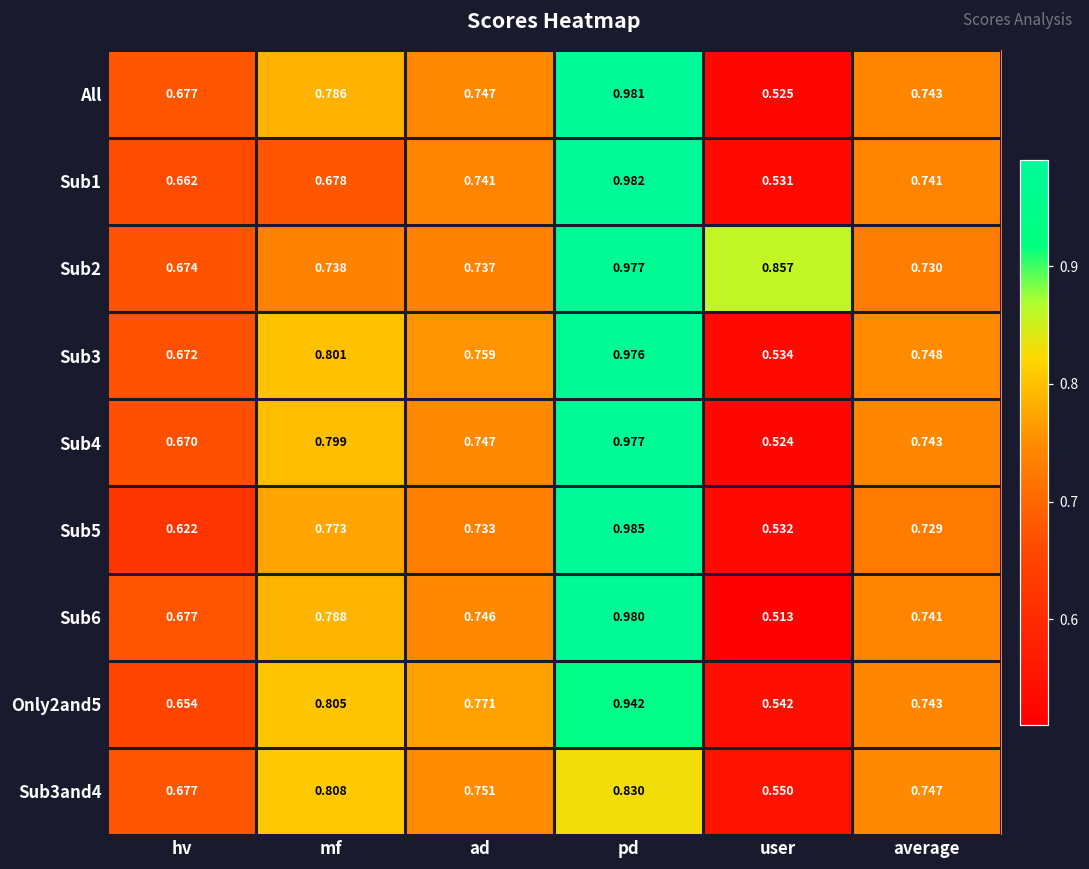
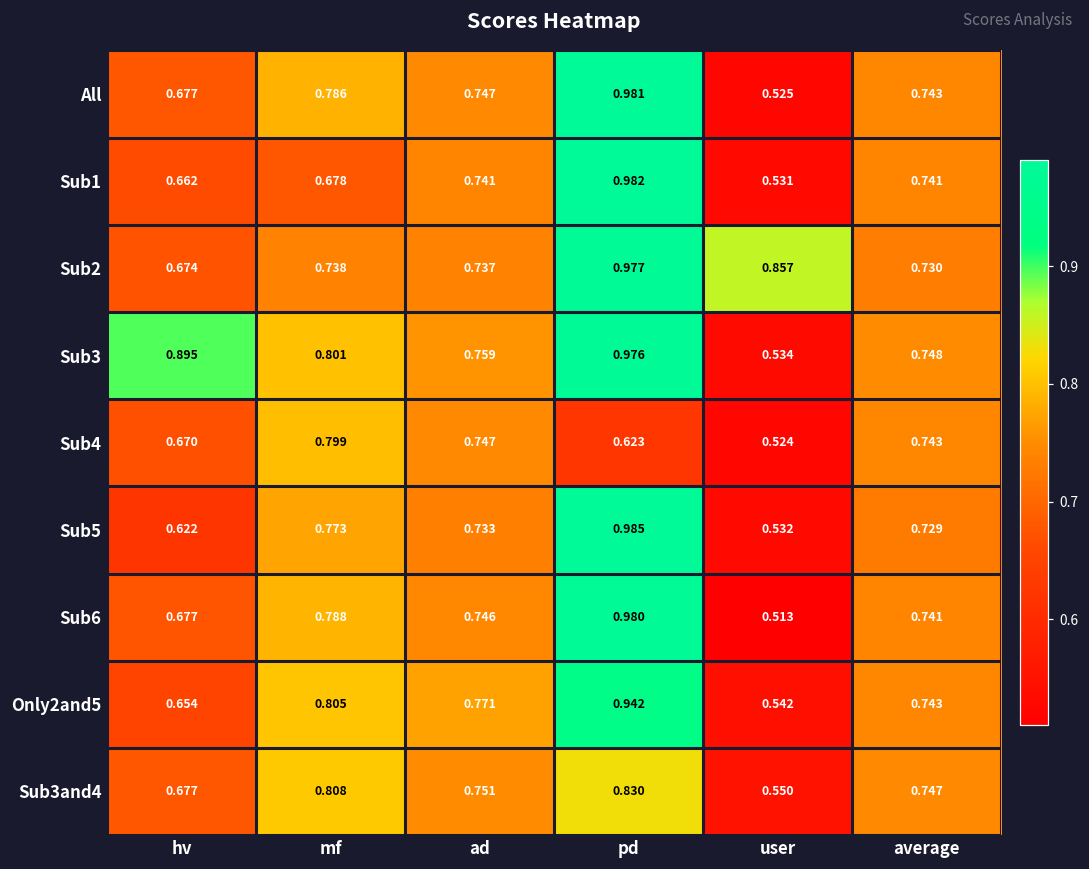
  {
    "All": {
      "hv": 0.677,
      "mf": 0.786,
      "ad": 0.747,
      "pd": 0.981,
      "user": 0.525,
      "average": 0.743
    },
    "Sub1": {
      "hv": 0.662,
      "mf": 0.678,
      "ad": 0.741,
      "pd": 0.982,
      "user": 0.531,
      "average": 0.741
    },
    "Sub2": {
      "hv": 0.674,
      "mf": 0.738,
      "ad": 0.737,
      "pd": 0.977,
      "user": 0.857,
      "average": 0.730
    },
    "Sub3": {
-     "hv": 0.672,
+     "hv": 0.895,
      "mf": 0.801,
      "ad": 0.759,
      "pd": 0.976,
      "user": 0.534,
      "average": 0.748
    },
    "Sub4": {
      "hv": 0.670,
      "mf": 0.799,
      "ad": 0.747,
-     "pd": 0.977,
+     "pd": 0.623,
      "user": 0.524,
      "average": 0.743
    },
    "Sub5": {
      "hv": 0.622,
      "mf": 0.773,
      "ad": 0.733,
      "pd": 0.985,
      "user": 0.532,
      "average": 0.729
    },
    "Sub6": {
      "hv": 0.677,
      "mf": 0.788,
      "ad": 0.746,
      "pd": 0.980,
      "user": 0.513,
      "average": 0.741
    },
    "Only2and5": {
      "hv": 0.654,
      "mf": 0.805,
      "ad": 0.771,
      "pd": 0.942,
      "user": 0.542,
      "average": 0.743
    },
    "Sub3and4": {
      "hv": 0.677,
      "mf": 0.808,
      "ad": 0.751,
      "pd": 0.830,
      "user": 0.550,
      "average": 0.747
    }
  }
